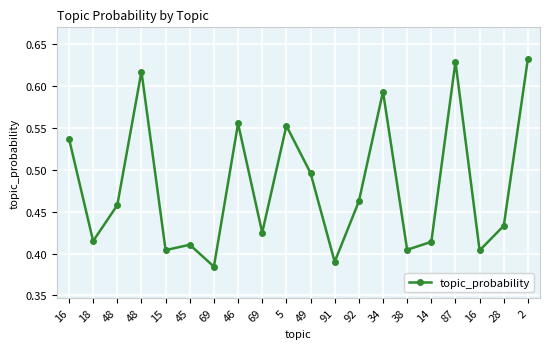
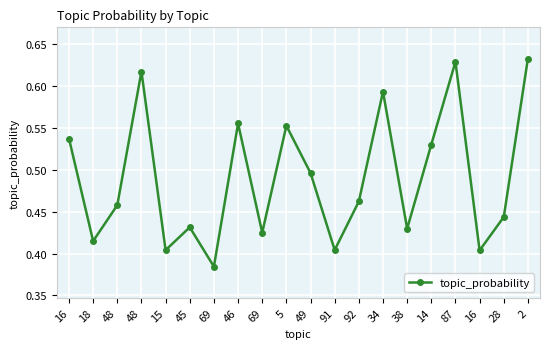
  {
    "18": 0.41,
    "15": 0.40,
-   "45": 0.41,
+   "45": 0.43,
    "46": 0.56,
    "5": 0.55,
    "49": 0.50,
-   "91": 0.39,
+   "91": 0.40,
    "92": 0.46,
    "34": 0.59,
-   "38": 0.40,
-   "14": 0.41,
+   "38": 0.43,
+   "14": 0.53,
    "87": 0.63,
-   "28": 0.43,
+   "28": 0.44,
    "2": 0.63
  }
